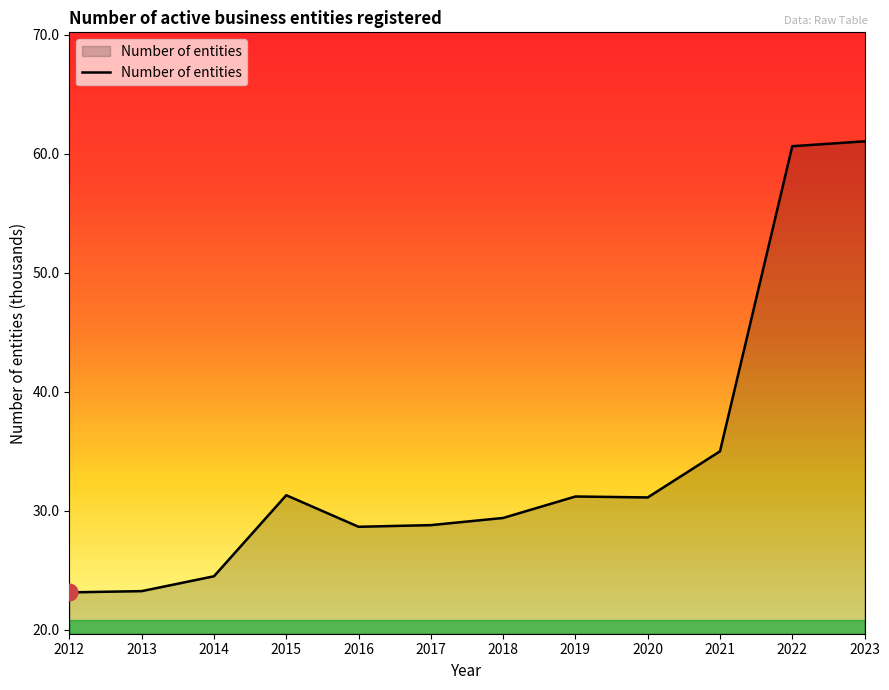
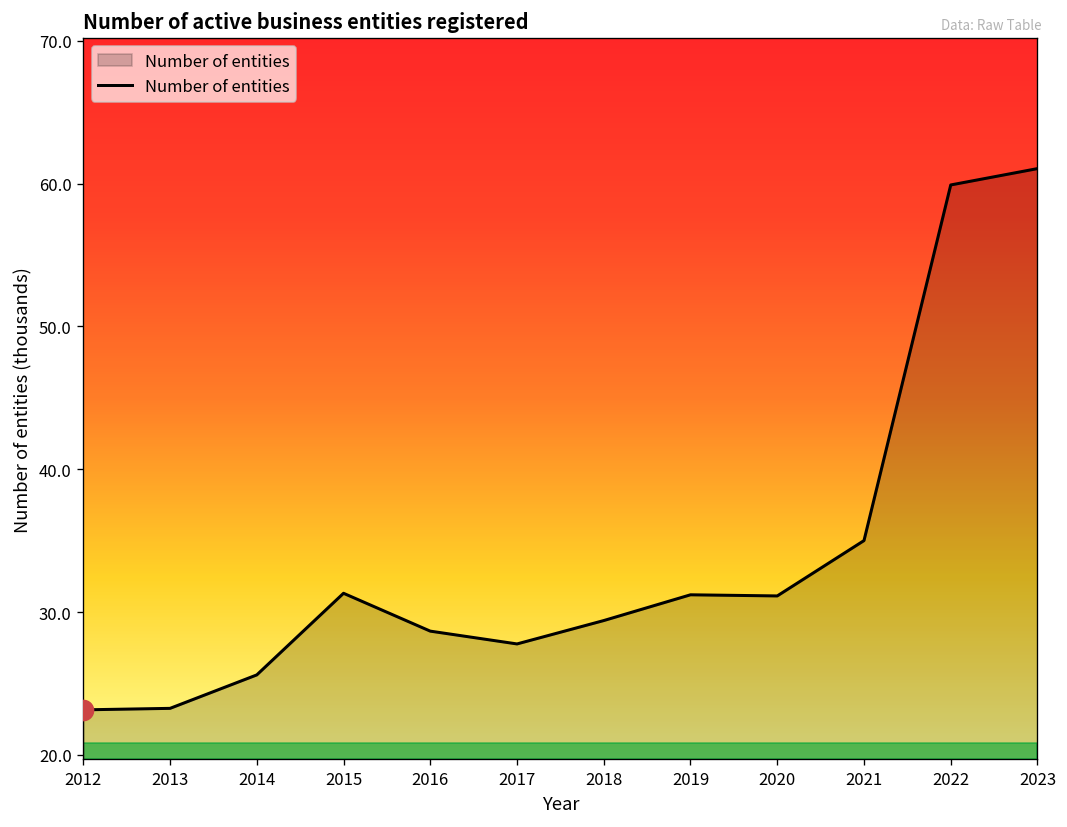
  {
    "Number of entities": {
      "2013": 23.3,
-     "2014": 24.5,
+     "2014": 25.6,
      "2015": 31.3,
      "2016": 28.7,
-     "2017": 28.8,
+     "2017": 27.8,
      "2018": 29.4,
      "2019": 31.2,
      "2020": 31.1,
      "2021": 35.0,
-     "2022": 60.6,
+     "2022": 59.9,
      "2023": 61.1
    }
  }
